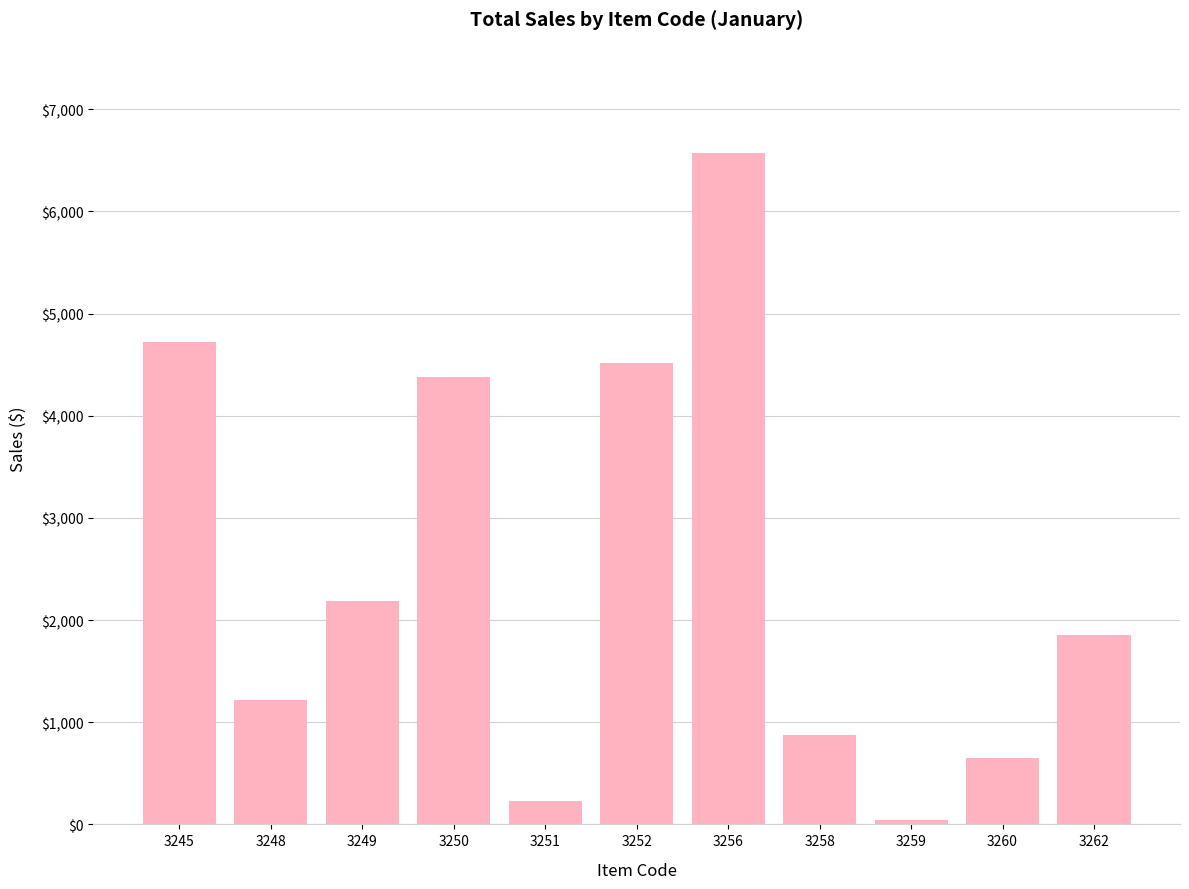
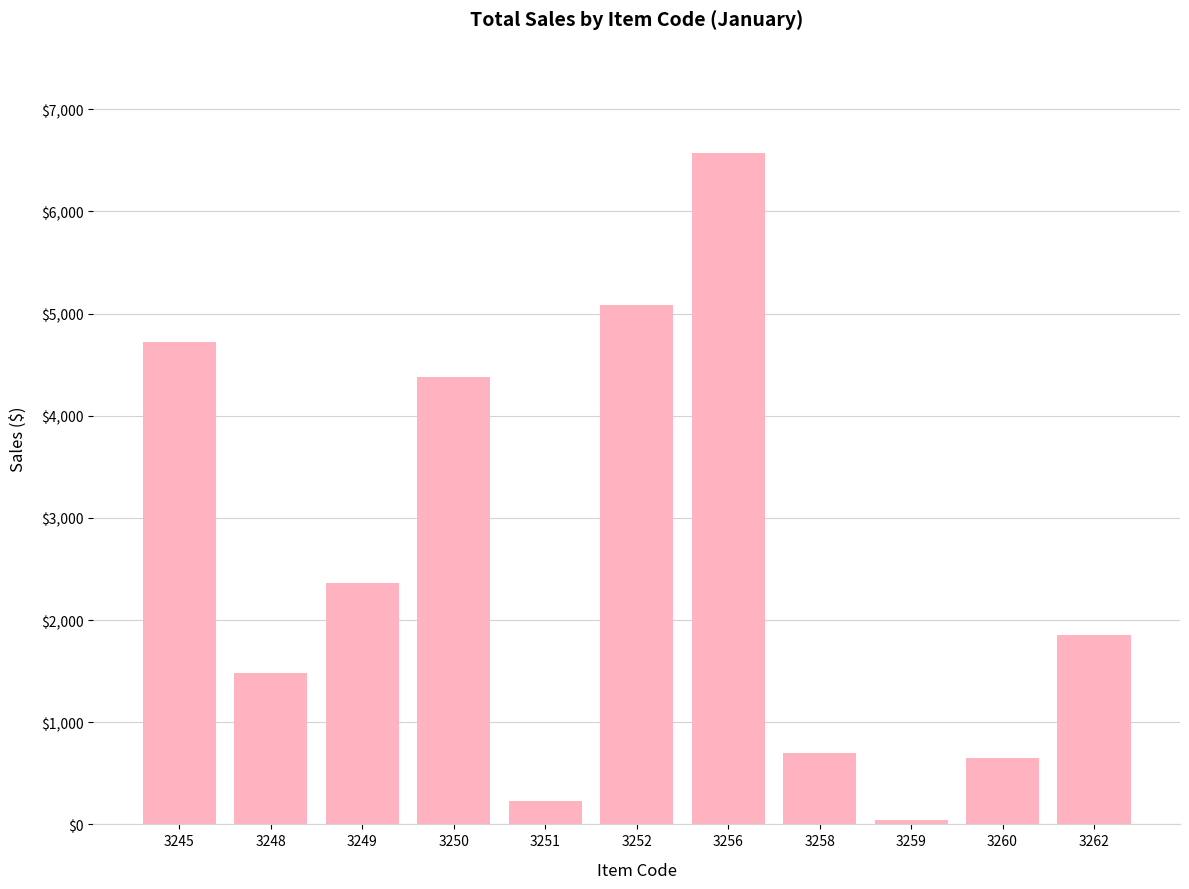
  {
    "3245": "$4,720",
-   "3248": "$1,220",
-   "3249": "$2,190",
+   "3248": "$1,490",
+   "3249": "$2,360",
    "3250": "$4,380",
    "3251": "$230",
-   "3252": "$4,520",
+   "3252": "$5,080",
    "3256": "$6,570",
-   "3258": "$870",
+   "3258": "$700",
    "3259": "$40",
    "3260": "$650",
    "3262": "$1,850"
  }
